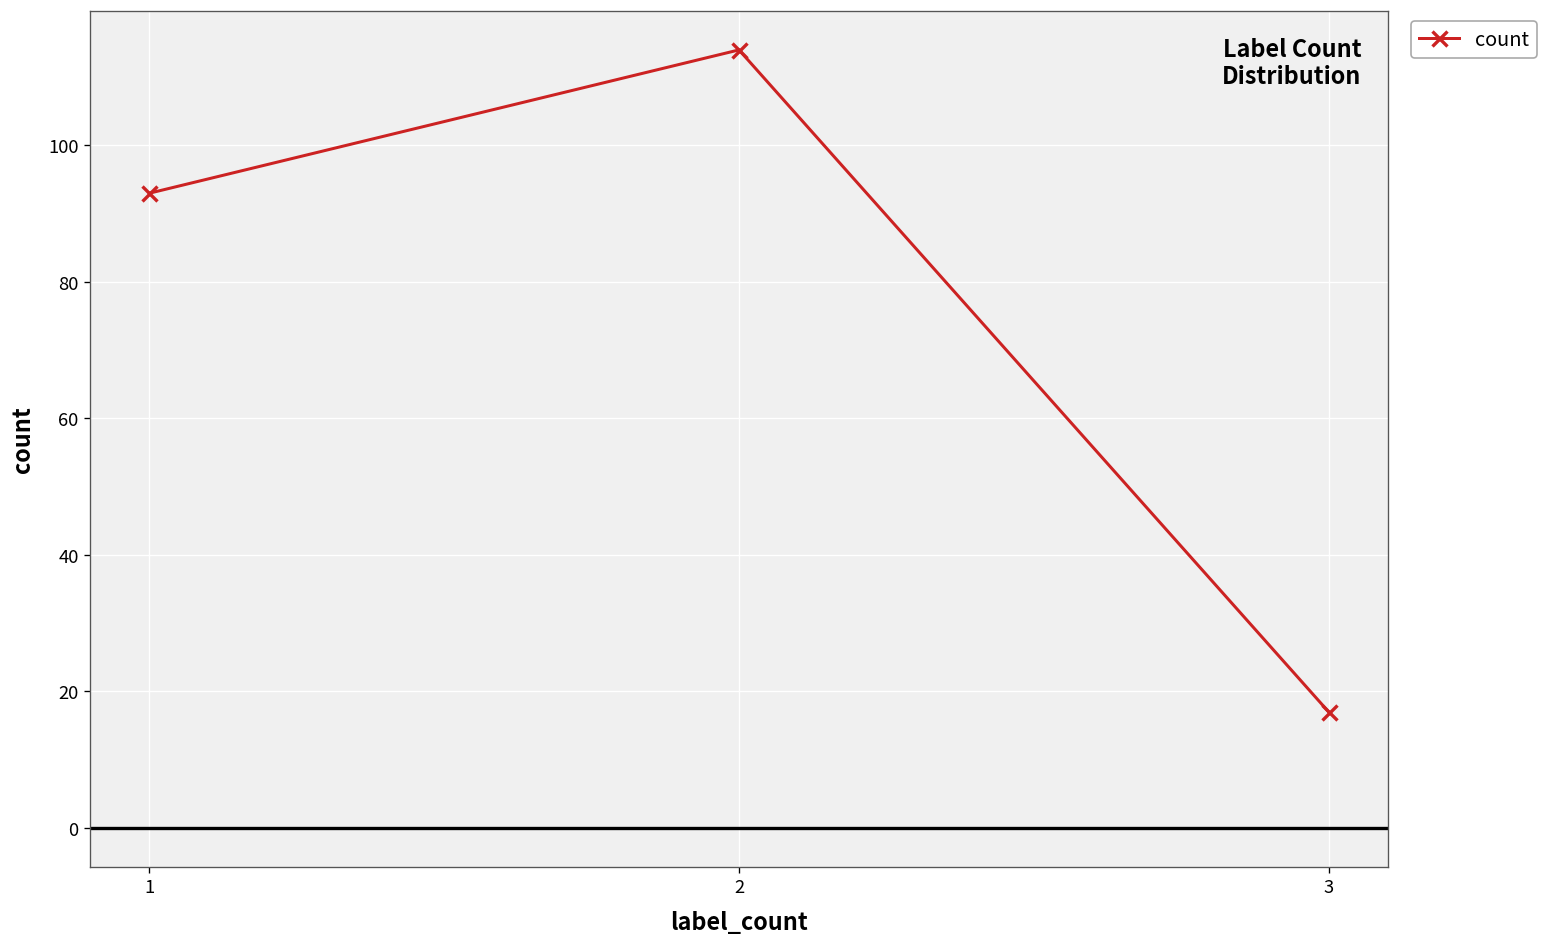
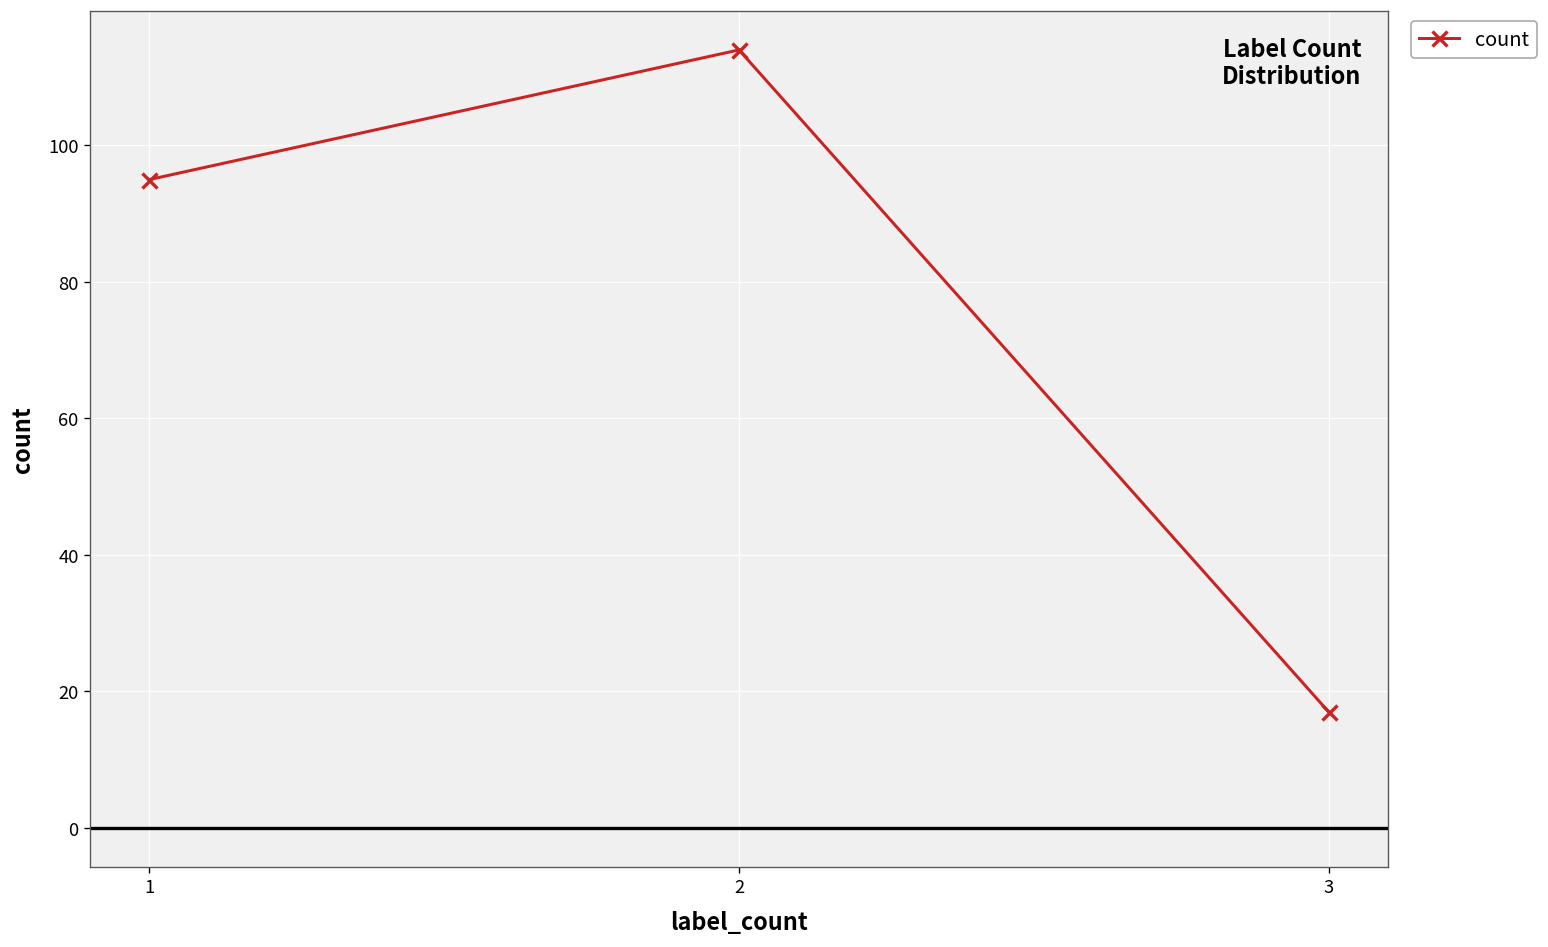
  {
-   "1": 93,
+   "1": 95,
    "2": 114,
    "3": 17
  }
